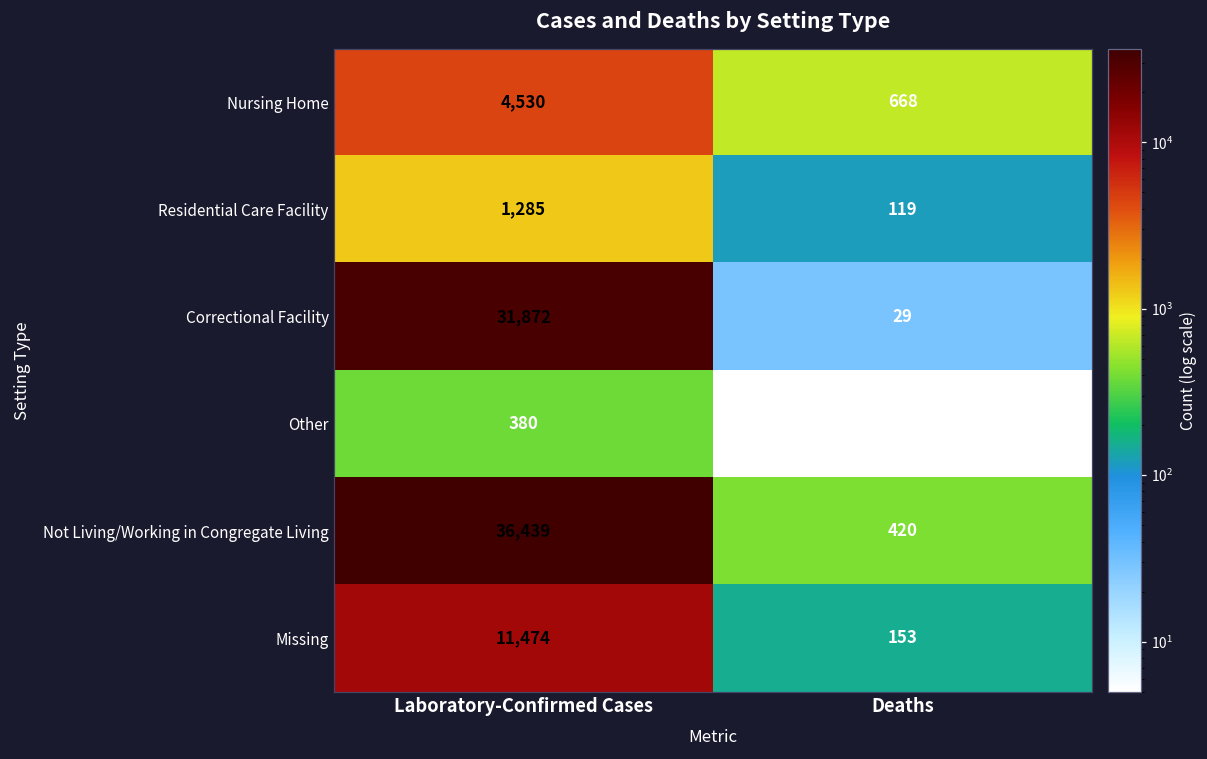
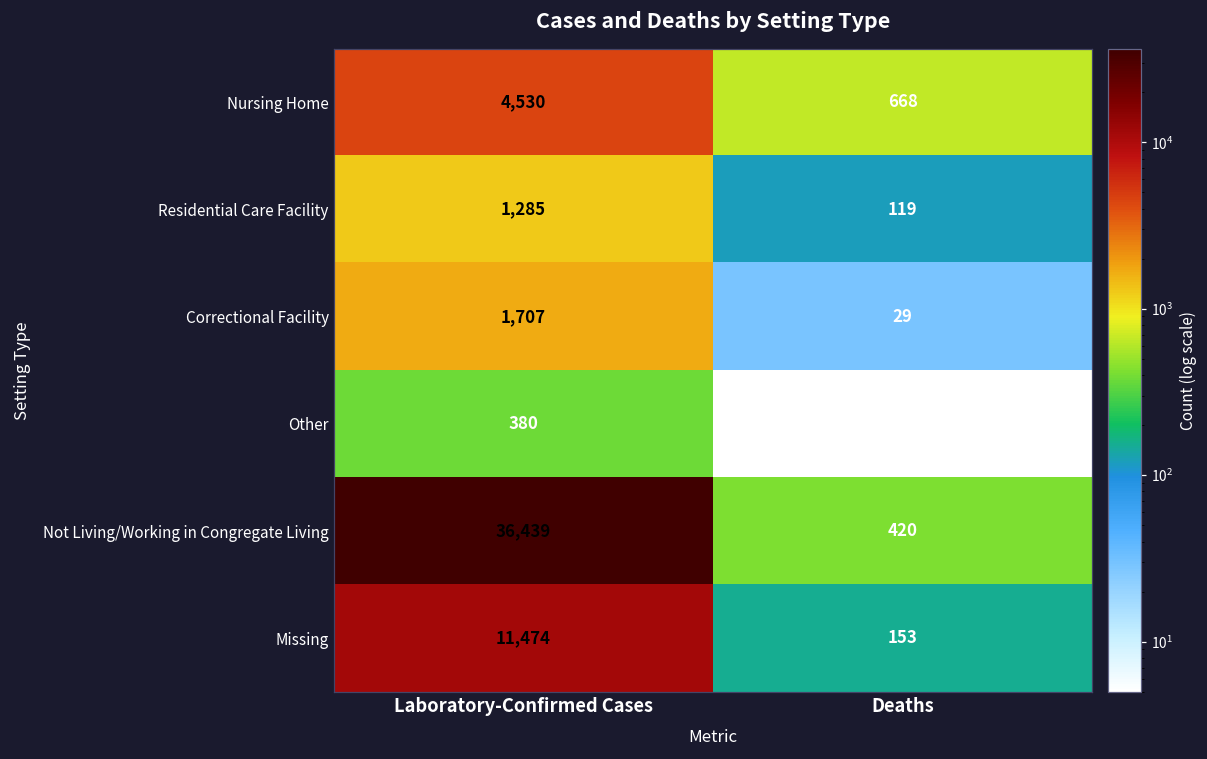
  {
    "Nursing Home": {
      "Laboratory-Confirmed Cases": "4,530",
      "Deaths": "668"
    },
    "Residential Care Facility": {
      "Laboratory-Confirmed Cases": "1,285",
      "Deaths": "119"
    },
    "Correctional Facility": {
-     "Laboratory-Confirmed Cases": "31,872",
+     "Laboratory-Confirmed Cases": "1,707",
      "Deaths": "29"
    },
    "Other": {
      "Laboratory-Confirmed Cases": "380"
    },
    "Not Living/Working in Congregate Living": {
      "Laboratory-Confirmed Cases": "36,439",
      "Deaths": "420"
    },
    "Missing": {
      "Laboratory-Confirmed Cases": "11,474",
      "Deaths": "153"
    }
  }
